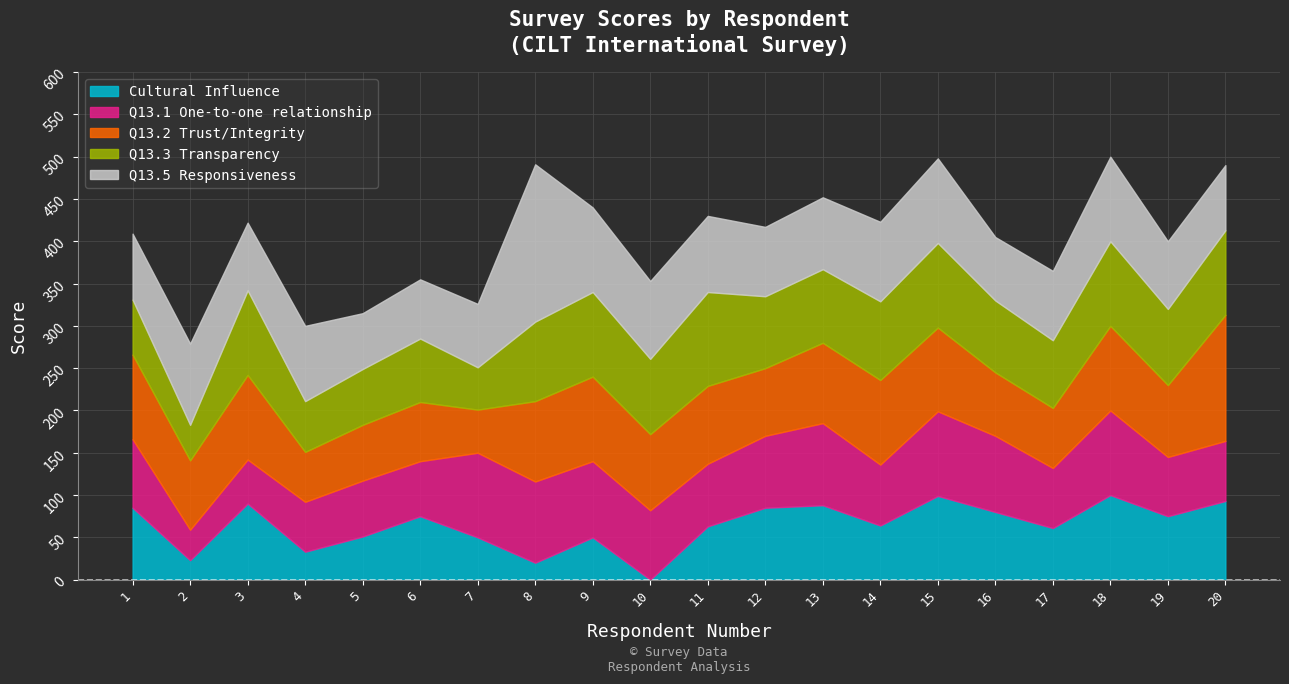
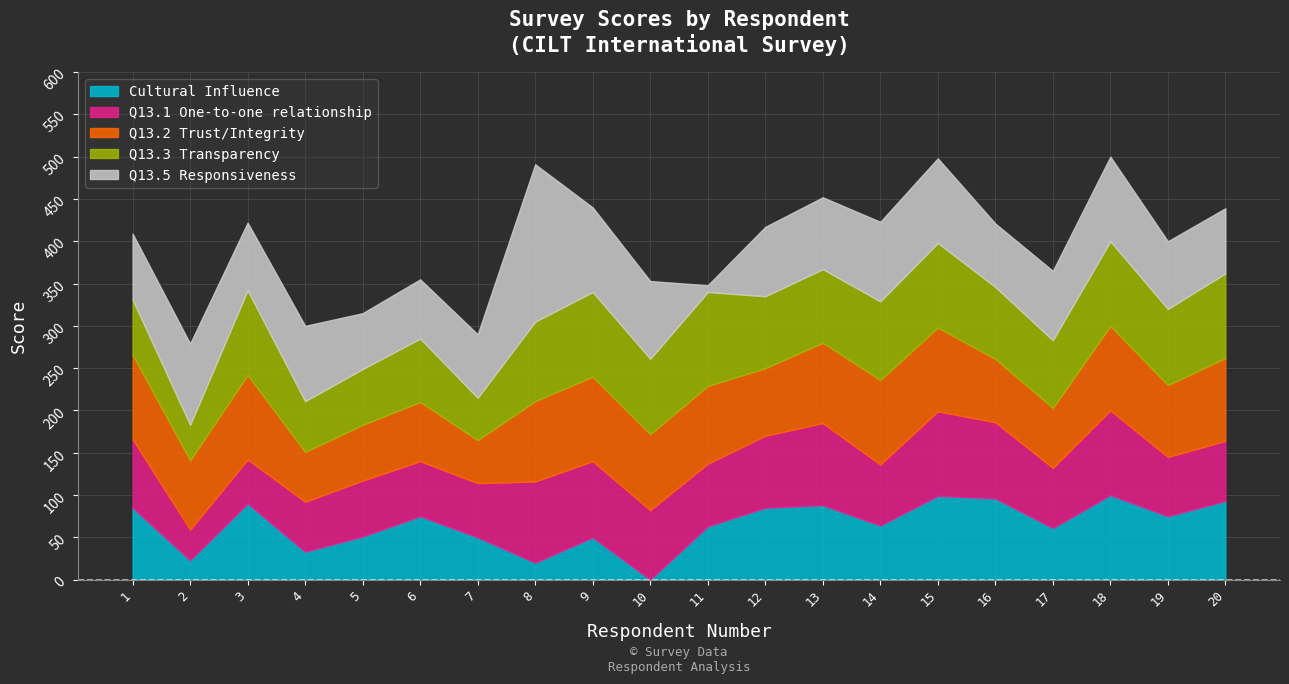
  {
    "Cultural Influence": {
      "1": 90,
      "2": 20,
      "3": 90,
      "4": 30,
      "5": 50,
      "6": 80,
      "7": 50,
      "8": 20,
      "9": 50,
      "10": 0,
      "11": 60,
      "12": 90,
      "13": 90,
      "14": 60,
      "15": 100,
-     "16": 80,
+     "16": 100,
      "17": 60,
      "18": 100,
      "19": 80,
      "20": 90
    },
    "Q13.1 One-to-one relationship": {
      "1": 80,
      "2": 40,
      "3": 50,
      "4": 60,
      "5": 70,
      "6": 70,
-     "7": 100,
+     "7": 60,
      "8": 100,
      "9": 90,
      "10": 80,
      "11": 70,
      "12": 90,
      "13": 100,
      "14": 70,
      "15": 100,
      "16": 90,
      "17": 70,
      "18": 100,
      "19": 70,
      "20": 70
    },
    "Q13.2 Trust/Integrity": {
      "1": 100,
      "2": 80,
      "3": 100,
      "4": 60,
      "5": 70,
      "6": 70,
      "7": 50,
      "8": 100,
      "9": 100,
      "10": 90,
      "11": 90,
      "12": 80,
      "13": 100,
      "14": 100,
      "15": 100,
      "16": 80,
      "17": 70,
      "18": 100,
      "19": 90,
-     "20": 150
+     "20": 100
    },
    "Q13.3 Transparency": {
      "1": 70,
      "2": 40,
      "3": 100,
      "4": 60,
      "5": 70,
      "6": 80,
      "7": 50,
      "8": 90,
      "9": 100,
      "10": 90,
      "11": 110,
      "12": 90,
      "13": 90,
      "14": 90,
      "15": 100,
      "16": 90,
      "17": 80,
      "18": 100,
      "19": 90,
      "20": 100
    },
    "Q13.5 Responsiveness": {
      "1": 80,
      "2": 100,
      "3": 80,
      "4": 90,
      "5": 70,
      "6": 70,
      "7": 80,
      "8": 190,
      "9": 100,
      "10": 90,
-     "11": 90,
+     "11": 10,
      "12": 80,
      "13": 90,
      "14": 90,
      "15": 100,
      "16": 80,
      "17": 80,
      "18": 100,
      "19": 80,
      "20": 80
    }
  }
